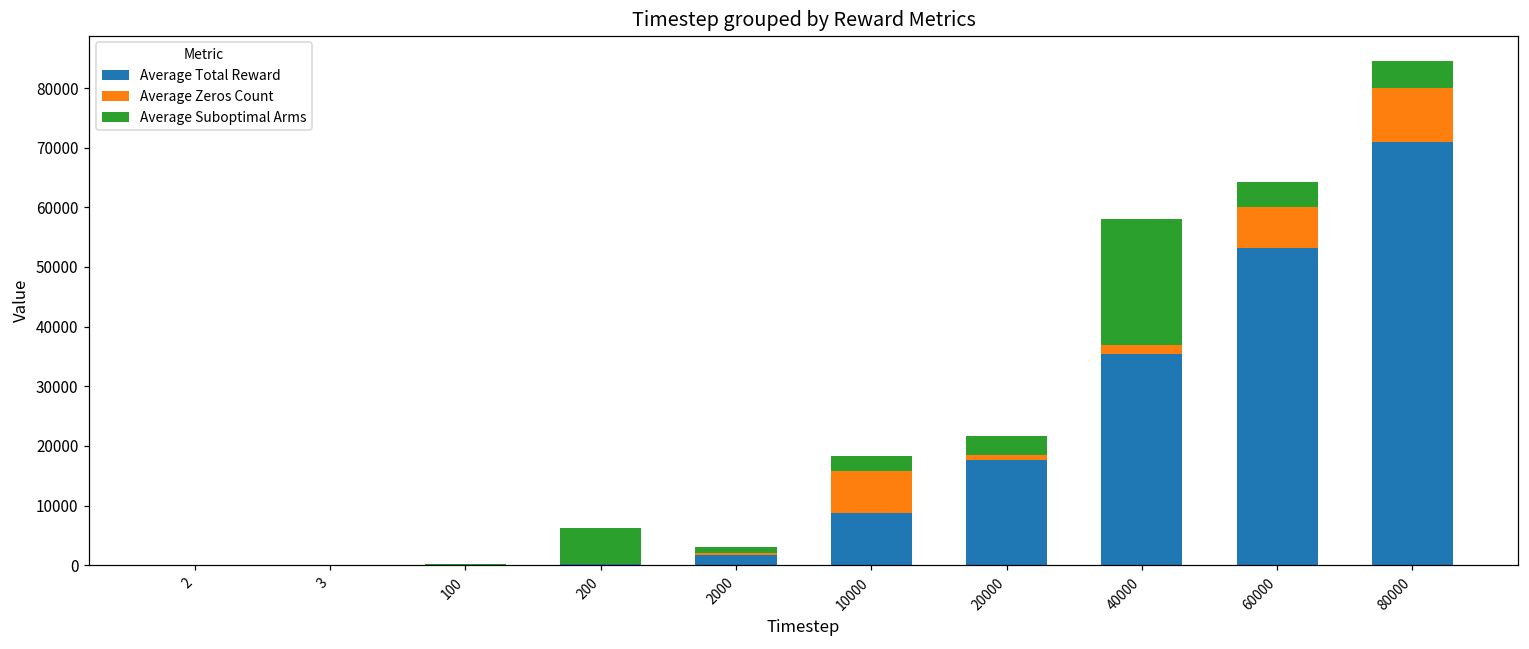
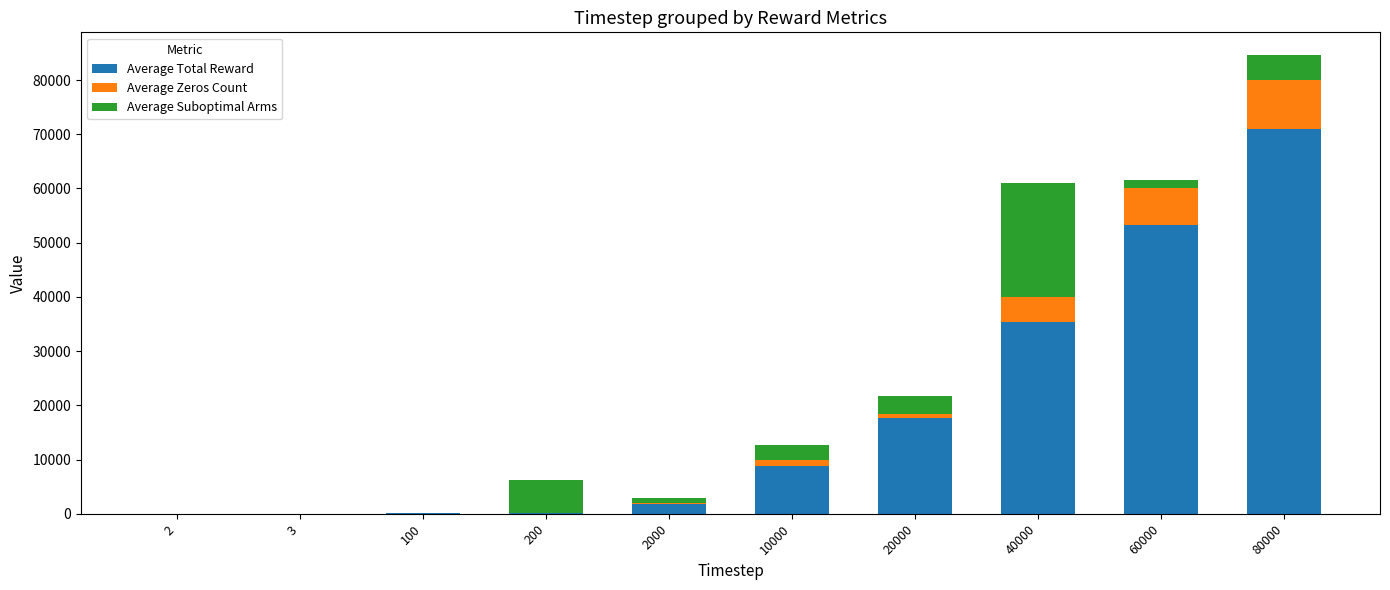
  {
    "Average Total Reward": {
      "2000": 2000,
      "10000": 9000,
      "20000": 18000,
      "40000": 35000,
      "60000": 53000,
      "80000": 71000
    },
    "Average Zeros Count": {
-     "10000": 7000,
+     "10000": 1000,
      "20000": 1000,
-     "40000": 2000,
+     "40000": 5000,
      "60000": 7000,
      "80000": 9000
    },
    "Average Suboptimal Arms": {
      "200": 6000,
      "2000": 1000,
      "10000": 3000,
      "20000": 3000,
      "40000": 21000,
-     "60000": 4000,
+     "60000": 2000,
      "80000": 5000
    }
  }
